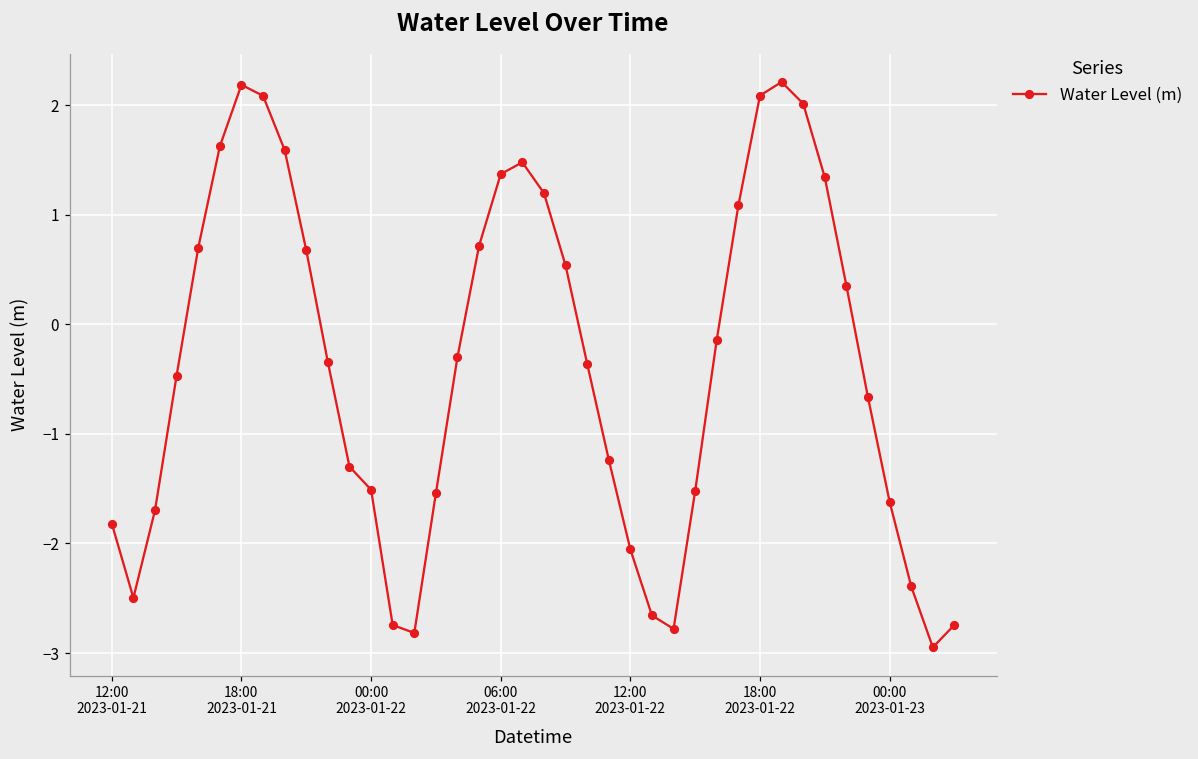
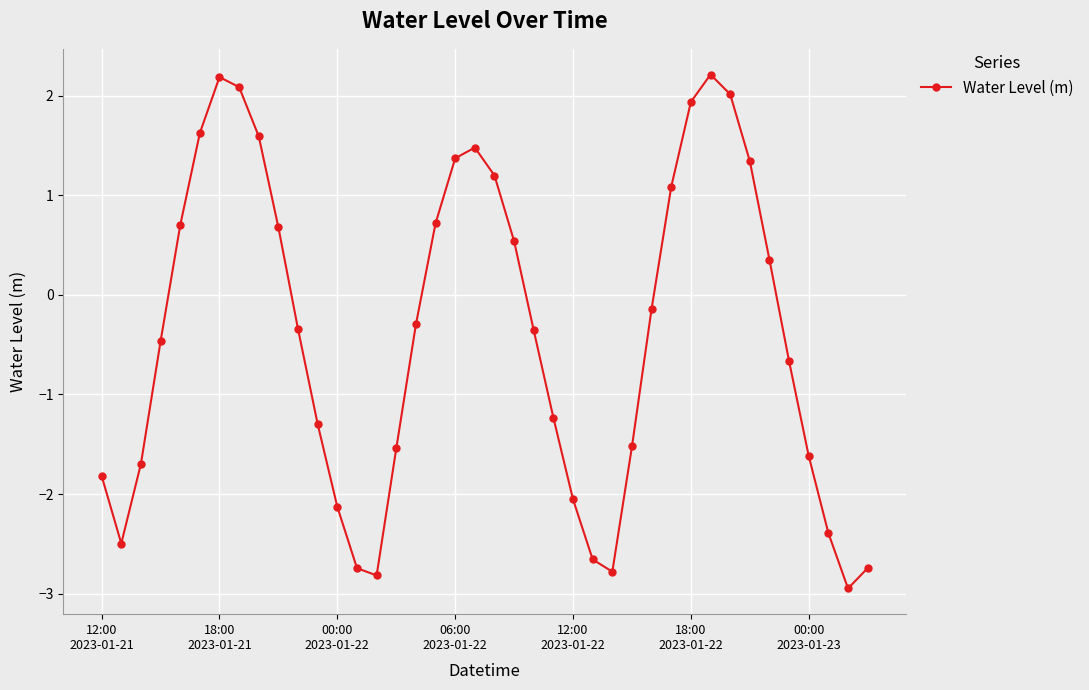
  {
    "12:00 2023-01-21": -1.8,
    "18:00 2023-01-21": 2.2,
-   "00:00 2023-01-22": -1.5,
+   "00:00 2023-01-22": -2.1,
    "06:00 2023-01-22": 1.4,
    "12:00 2023-01-22": -2.1,
-   "18:00 2023-01-22": 2.1,
+   "18:00 2023-01-22": 1.9,
    "00:00 2023-01-23": -1.6
  }
